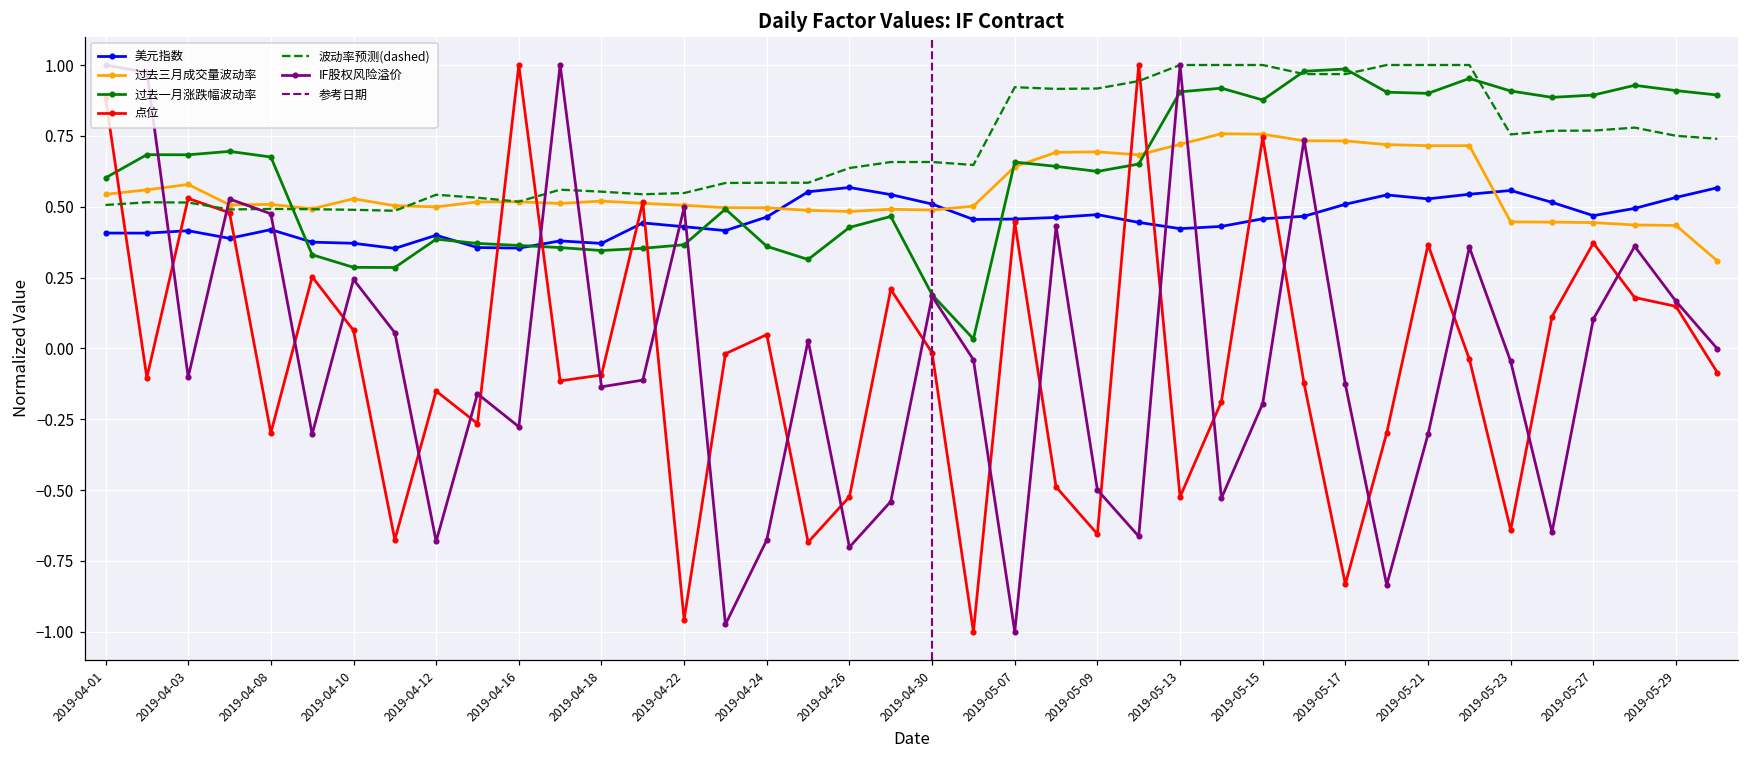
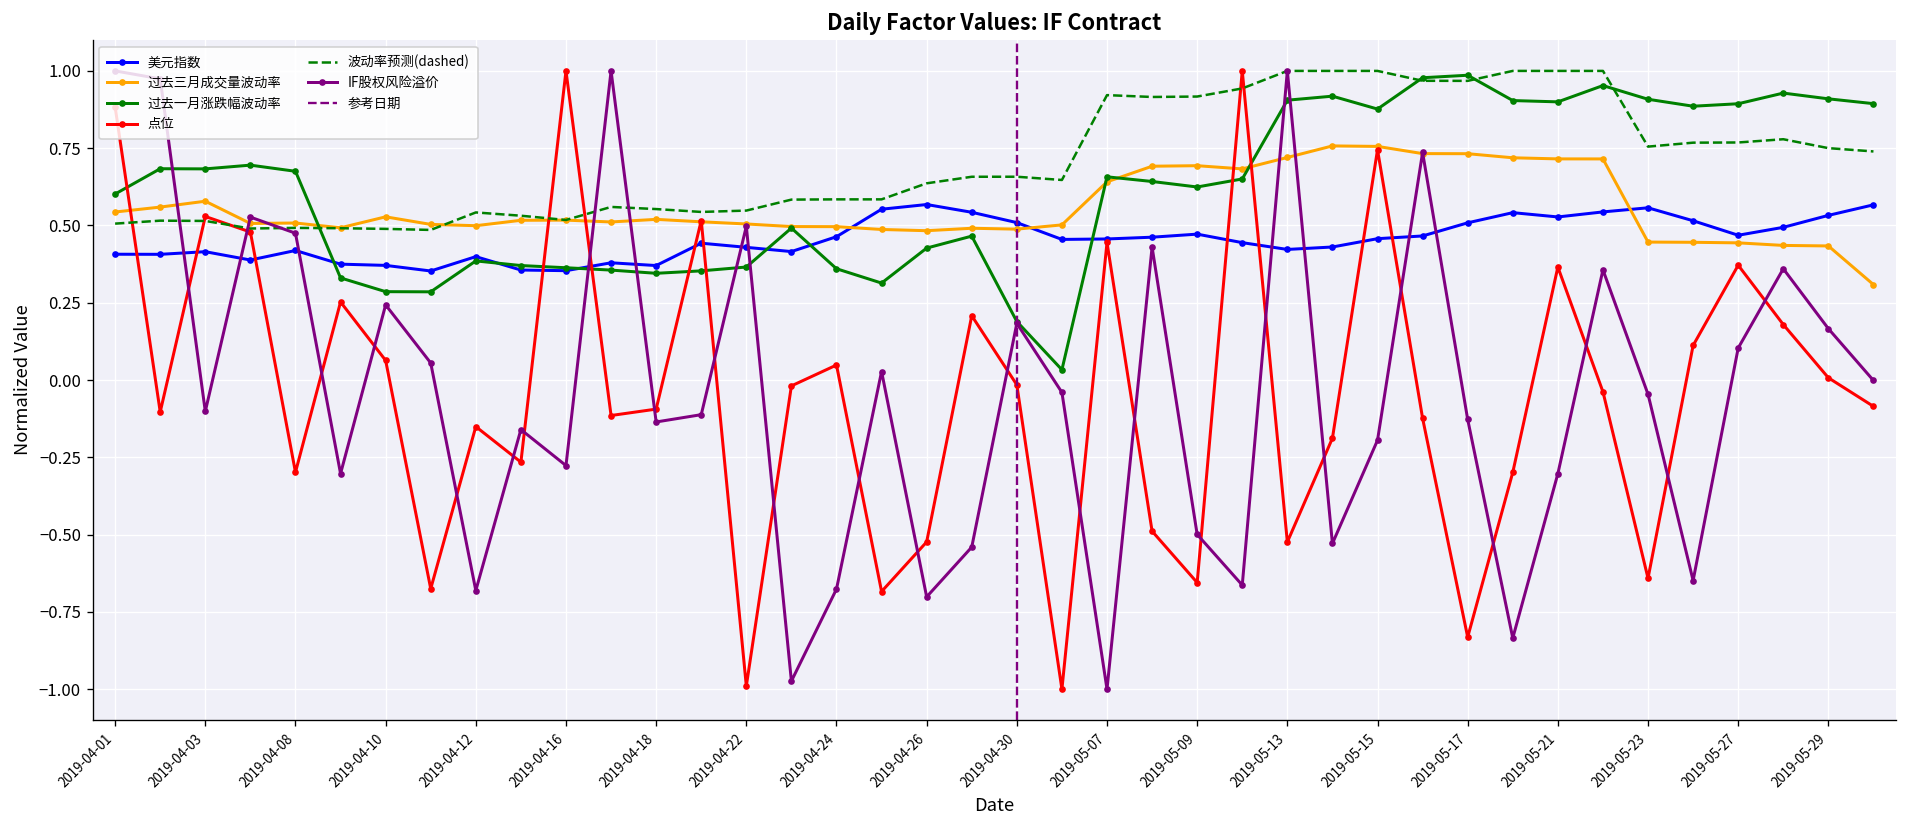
  {
    "美元指数": {
      "2019-04-01": 0.41,
      "2019-04-03": 0.42,
      "2019-04-08": 0.42,
      "2019-04-10": 0.37,
      "2019-04-12": 0.40,
      "2019-04-18": 0.37,
      "2019-04-22": 0.43,
      "2019-04-24": 0.46,
      "2019-04-26": 0.57,
      "2019-04-30": 0.51,
      "2019-05-07": 0.46,
      "2019-05-09": 0.47,
      "2019-05-13": 0.42,
      "2019-05-15": 0.46,
      "2019-05-17": 0.51,
      "2019-05-21": 0.53,
      "2019-05-23": 0.56,
      "2019-05-27": 0.47,
      "2019-05-29": 0.53
    },
    "过去三月成交量波动率": {
      "2019-04-01": 0.54,
      "2019-04-03": 0.58,
      "2019-04-08": 0.51,
      "2019-04-10": 0.53,
      "2019-04-12": 0.50,
      "2019-04-18": 0.52,
      "2019-04-24": 0.50,
      "2019-04-26": 0.48,
      "2019-04-30": 0.49,
      "2019-05-07": 0.64,
      "2019-05-09": 0.69,
      "2019-05-13": 0.72,
      "2019-05-15": 0.76,
      "2019-05-17": 0.73,
      "2019-05-21": 0.72,
      "2019-05-23": 0.45,
      "2019-05-27": 0.44,
      "2019-05-29": 0.43
    },
    "点位": {
      "2019-04-03": 0.53,
      "2019-04-08": -0.30,
      "2019-04-10": 0.06,
      "2019-04-12": -0.15,
      "2019-04-16": 1.00,
      "2019-04-18": -0.09,
-     "2019-04-22": -0.96,
+     "2019-04-22": -0.99,
      "2019-04-24": 0.05,
      "2019-04-26": -0.52,
      "2019-04-30": -0.02,
      "2019-05-07": 0.45,
      "2019-05-09": -0.66,
      "2019-05-13": -0.52,
      "2019-05-15": 0.75,
      "2019-05-17": -0.83,
      "2019-05-21": 0.37,
      "2019-05-23": -0.64,
      "2019-05-27": 0.37,
-     "2019-05-29": 0.15
+     "2019-05-29": 0.01
    },
    "IF股权风险溢价": {
      "2019-04-03": -0.10,
      "2019-04-08": 0.48,
      "2019-04-10": 0.24,
      "2019-04-12": -0.68,
      "2019-04-16": -0.28,
      "2019-04-18": -0.14,
      "2019-04-24": -0.68,
      "2019-04-26": -0.70,
      "2019-05-07": -1.00,
      "2019-05-09": -0.50,
      "2019-05-15": -0.19,
      "2019-05-17": -0.13,
      "2019-05-21": -0.30,
      "2019-05-23": -0.05,
      "2019-05-27": 0.10,
      "2019-05-29": 0.17
    }
  }
